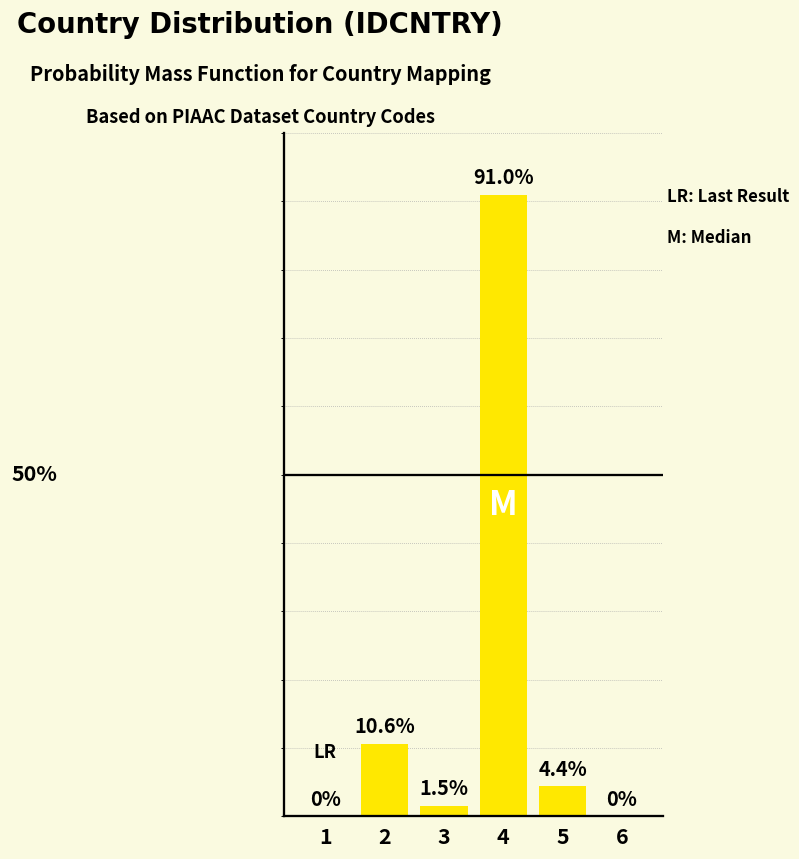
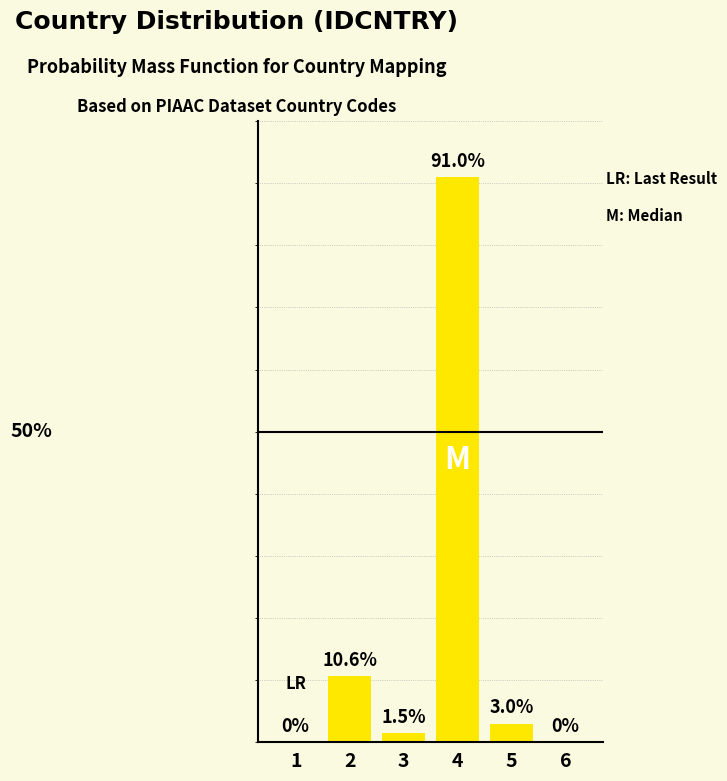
  {
    "1": "0%",
    "2": "10.6%",
    "3": "1.5%",
    "4": "91.0%",
-   "5": "4.4%",
+   "5": "3.0%",
    "6": "0%"
  }
